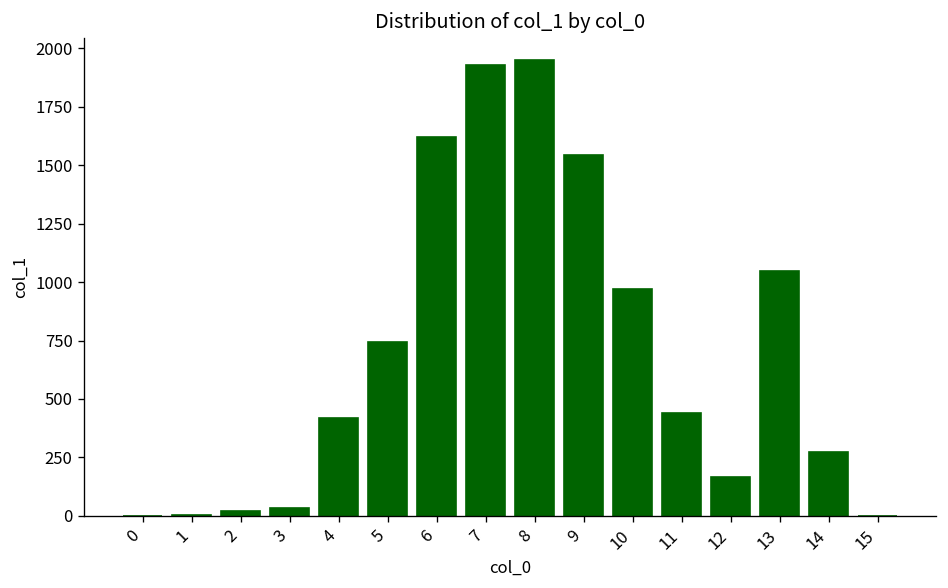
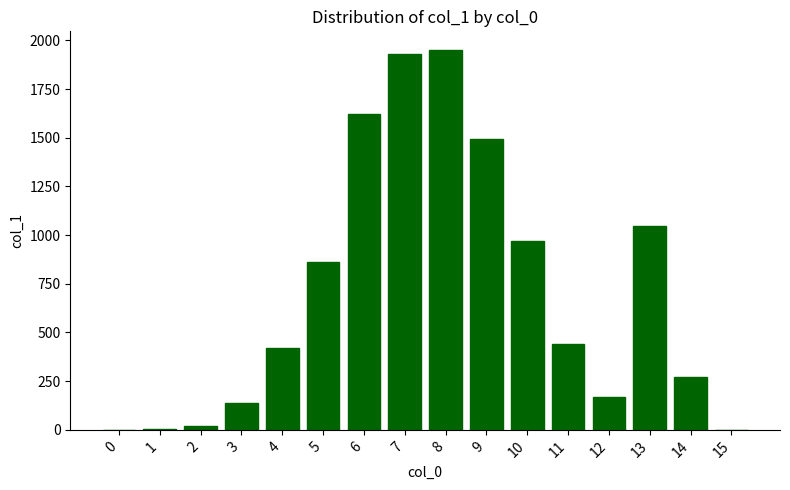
  {
    "2": 20,
-   "3": 30,
+   "3": 140,
    "4": 420,
-   "5": 740,
+   "5": 860,
    "6": 1620,
    "7": 1930,
    "8": 1950,
-   "9": 1540,
+   "9": 1490,
    "10": 970,
    "11": 440,
    "12": 170,
    "13": 1050,
    "14": 270,
    "15": 0
  }
